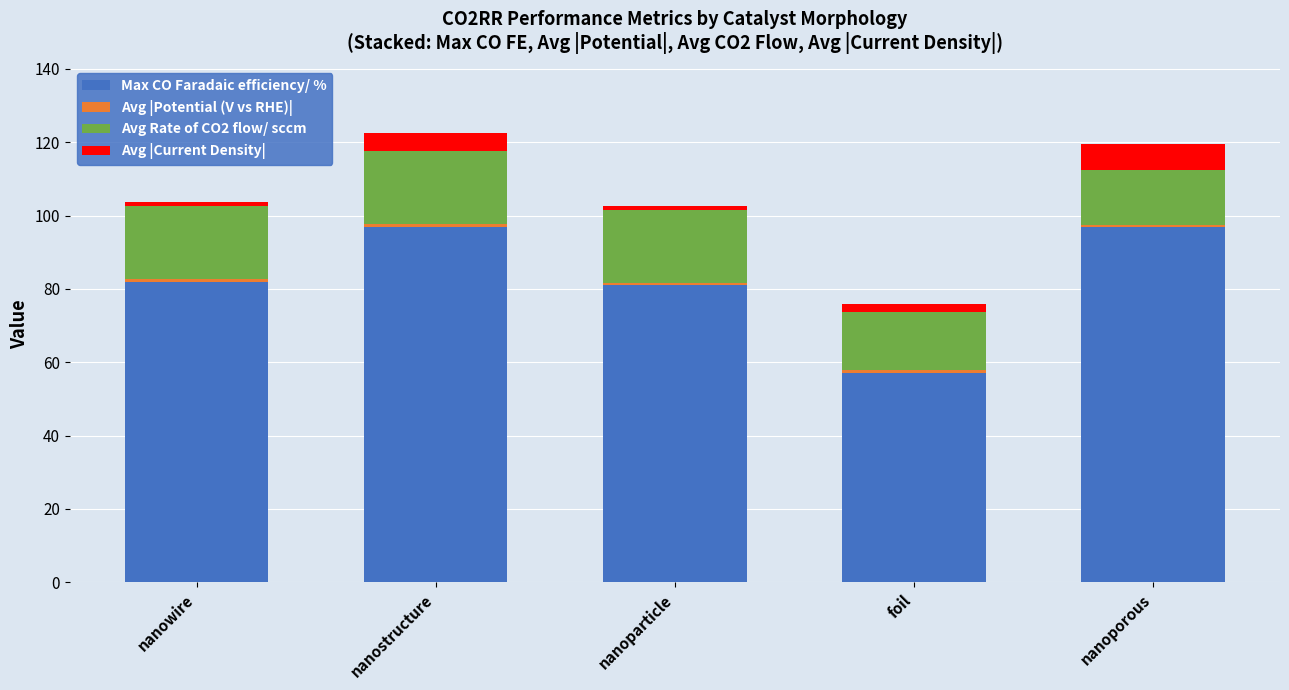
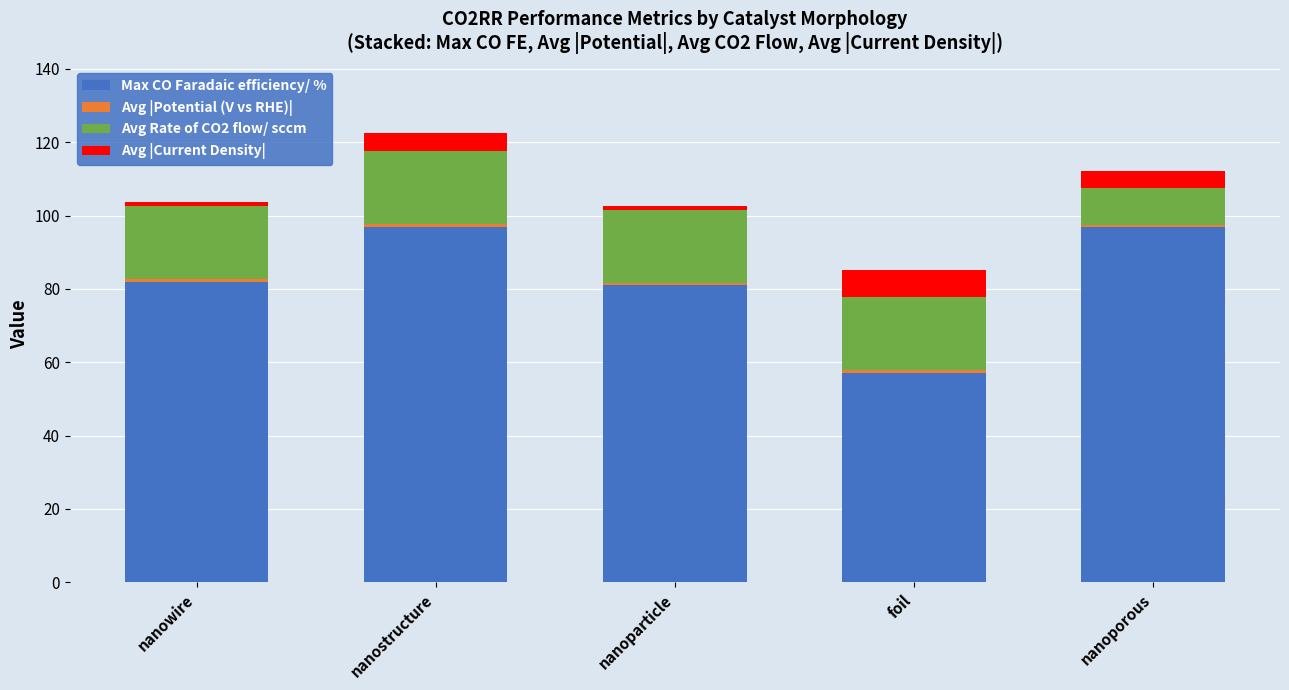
  {
    "Max CO Faradaic efficiency/ %": {
      "nanowire": 82,
      "nanostructure": 97,
      "nanoparticle": 81,
      "foil": 57,
      "nanoporous": 97
    },
    "Avg |Potential (V vs RHE)|": {
      "foil": 1
    },
    "Avg Rate of CO2 flow/ sccm": {
      "nanowire": 20,
      "nanostructure": 20,
      "nanoparticle": 20,
-     "foil": 16,
-     "nanoporous": 15
+     "foil": 20,
+     "nanoporous": 10
    },
    "Avg |Current Density|": {
      "nanowire": 1,
      "nanostructure": 5,
      "nanoparticle": 1,
-     "foil": 2,
-     "nanoporous": 7
+     "foil": 7,
+     "nanoporous": 5
    }
  }
